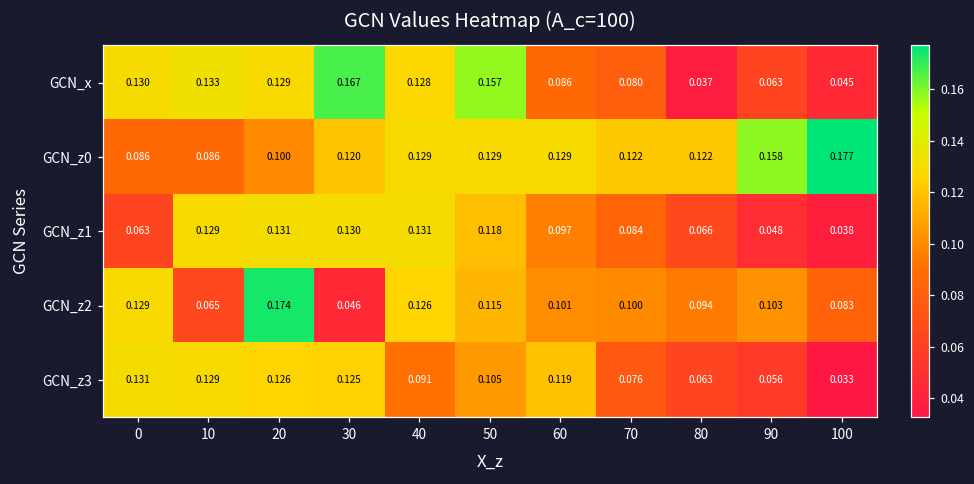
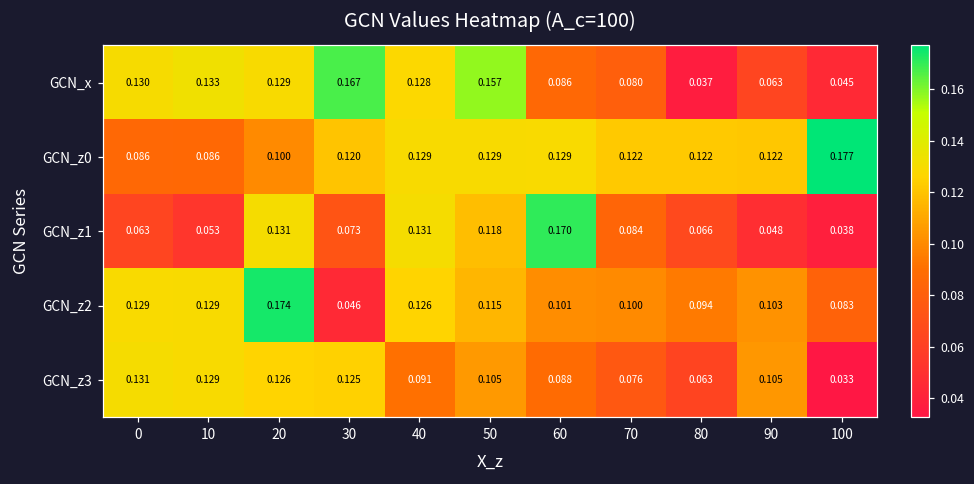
  {
    "GCN_x": {
      "0": 0.130,
      "10": 0.133,
      "20": 0.129,
      "30": 0.167,
      "40": 0.128,
      "50": 0.157,
      "60": 0.086,
      "70": 0.080,
      "80": 0.037,
      "90": 0.063,
      "100": 0.045
    },
    "GCN_z0": {
      "0": 0.086,
      "10": 0.086,
      "20": 0.100,
      "30": 0.120,
      "40": 0.129,
      "50": 0.129,
      "60": 0.129,
      "70": 0.122,
      "80": 0.122,
-     "90": 0.158,
+     "90": 0.122,
      "100": 0.177
    },
    "GCN_z1": {
      "0": 0.063,
-     "10": 0.129,
+     "10": 0.053,
      "20": 0.131,
-     "30": 0.130,
+     "30": 0.073,
      "40": 0.131,
      "50": 0.118,
-     "60": 0.097,
+     "60": 0.170,
      "70": 0.084,
      "80": 0.066,
      "90": 0.048,
      "100": 0.038
    },
    "GCN_z2": {
      "0": 0.129,
-     "10": 0.065,
+     "10": 0.129,
      "20": 0.174,
      "30": 0.046,
      "40": 0.126,
      "50": 0.115,
      "60": 0.101,
      "70": 0.100,
      "80": 0.094,
      "90": 0.103,
      "100": 0.083
    },
    "GCN_z3": {
      "0": 0.131,
      "10": 0.129,
      "20": 0.126,
      "30": 0.125,
      "40": 0.091,
      "50": 0.105,
-     "60": 0.119,
+     "60": 0.088,
      "70": 0.076,
      "80": 0.063,
-     "90": 0.056,
+     "90": 0.105,
      "100": 0.033
    }
  }
